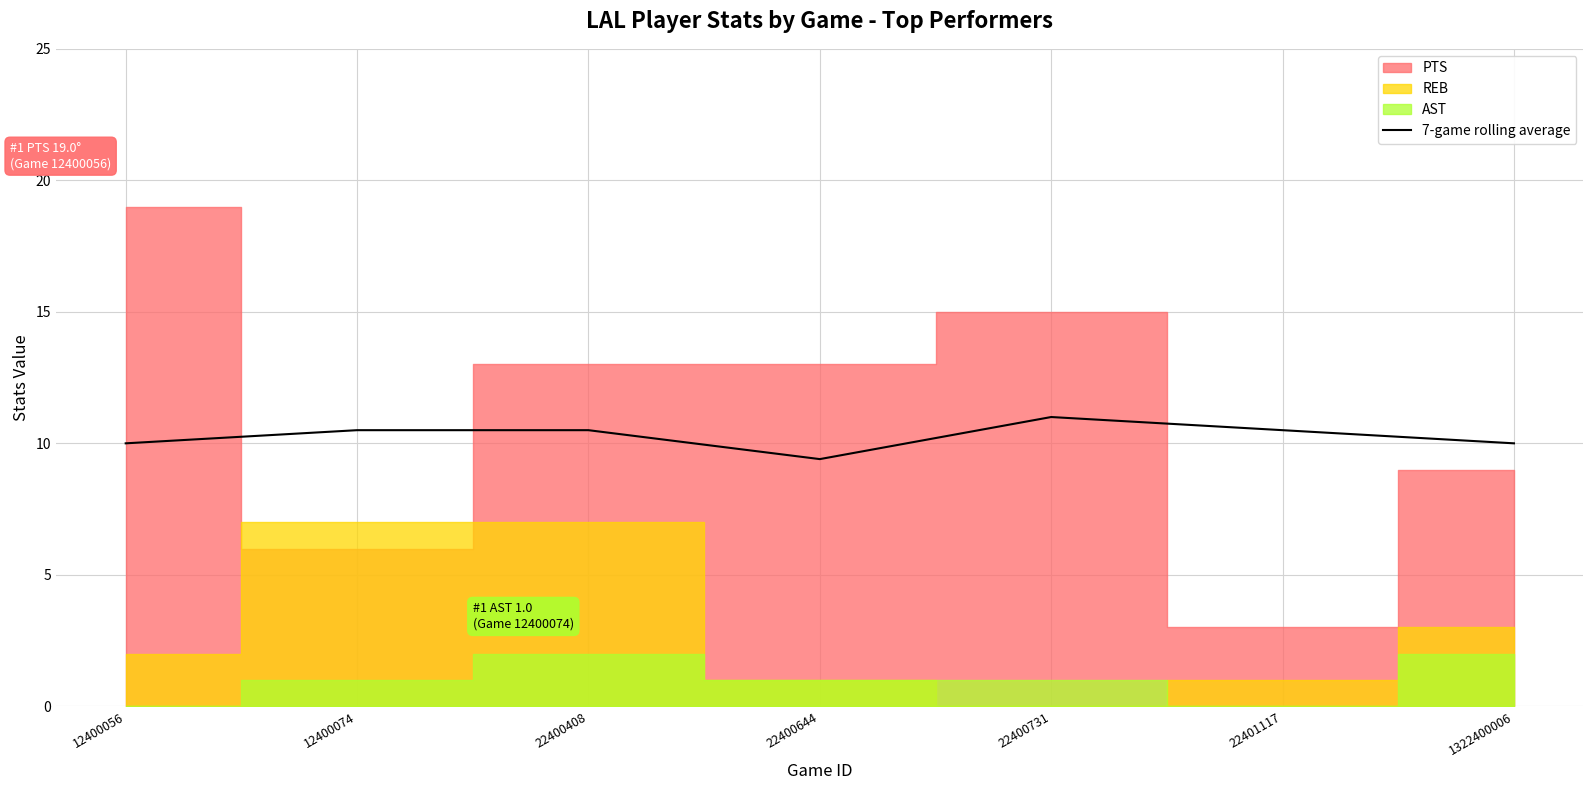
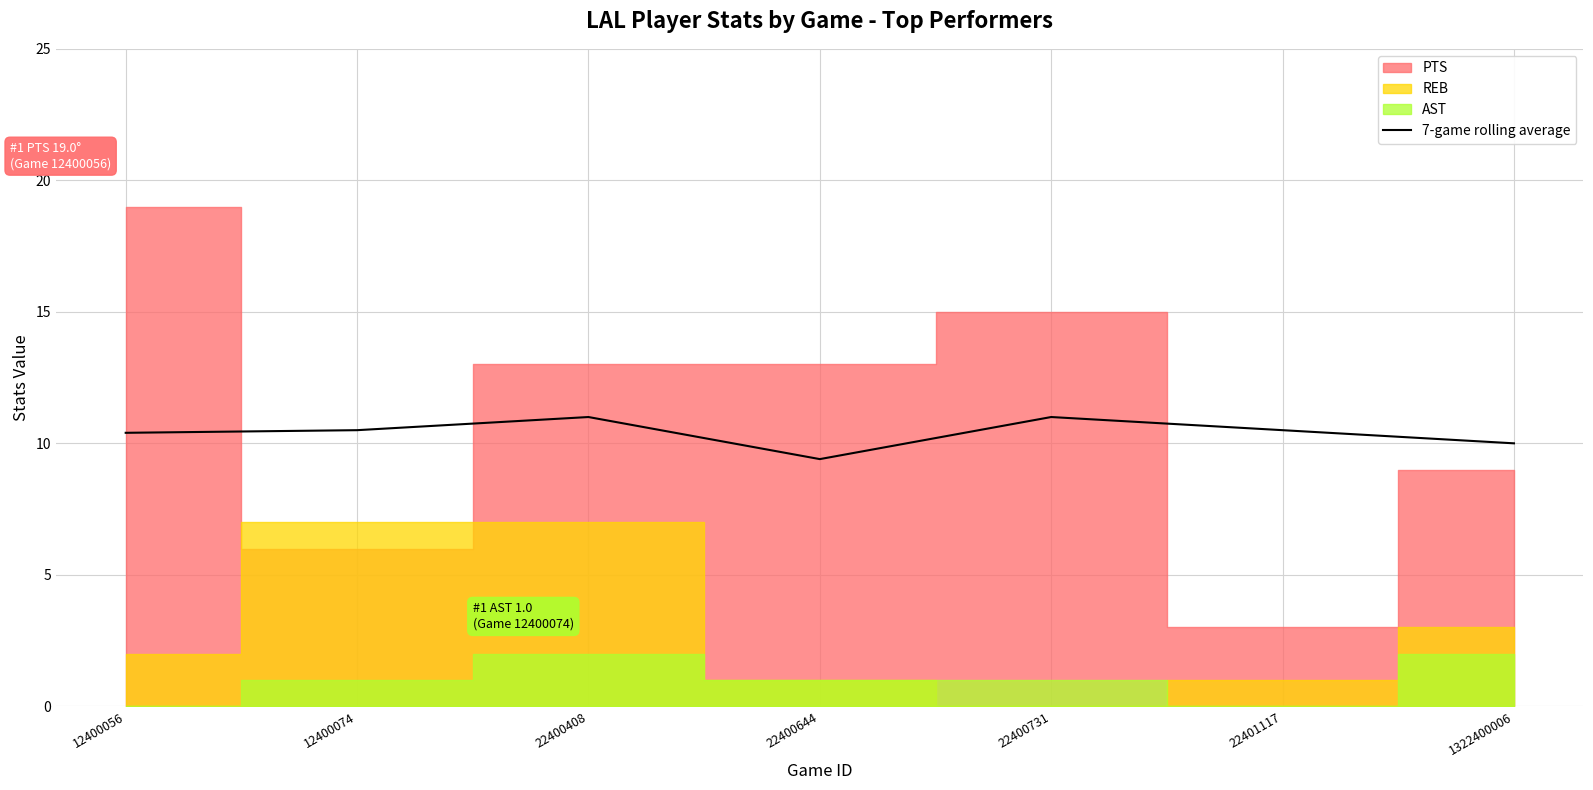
  {
    "7-game rolling average": {
-     "12400056": 10.0,
+     "12400056": 10.4,
      "12400074": 10.5,
-     "22400408": 10.5,
+     "22400408": 11.0,
      "22400644": 9.4,
      "22400731": 11.0,
      "22401117": 10.5,
      "1322400006": 10.0
    }
  }
